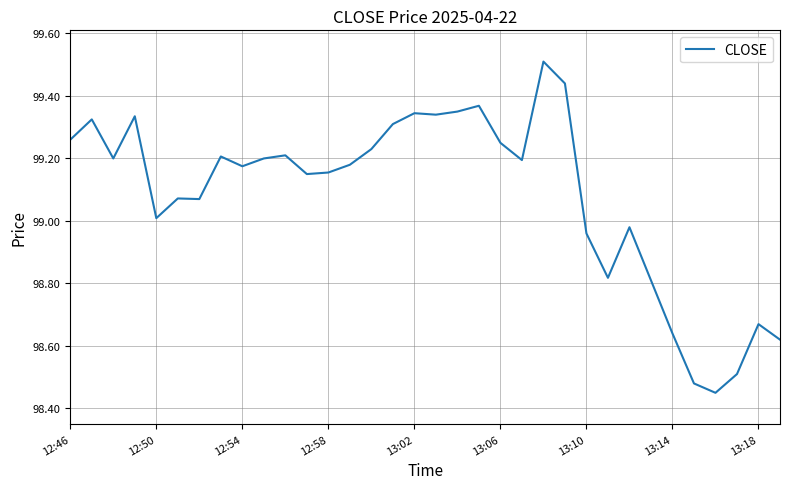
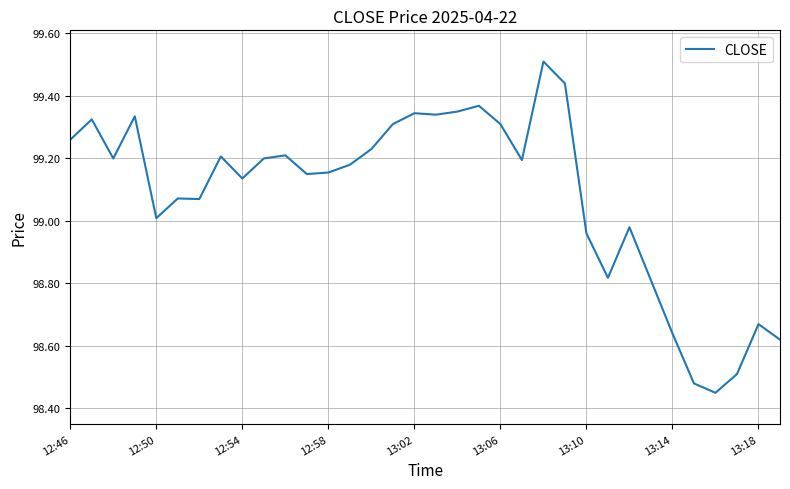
  {
    "12:46": 99.26,
    "12:50": 99.01,
-   "12:54": 99.18,
+   "12:54": 99.14,
    "12:58": 99.16,
    "13:02": 99.34,
-   "13:06": 99.25,
+   "13:06": 99.31,
    "13:10": 98.96,
    "13:14": 98.64,
    "13:18": 98.67
  }
